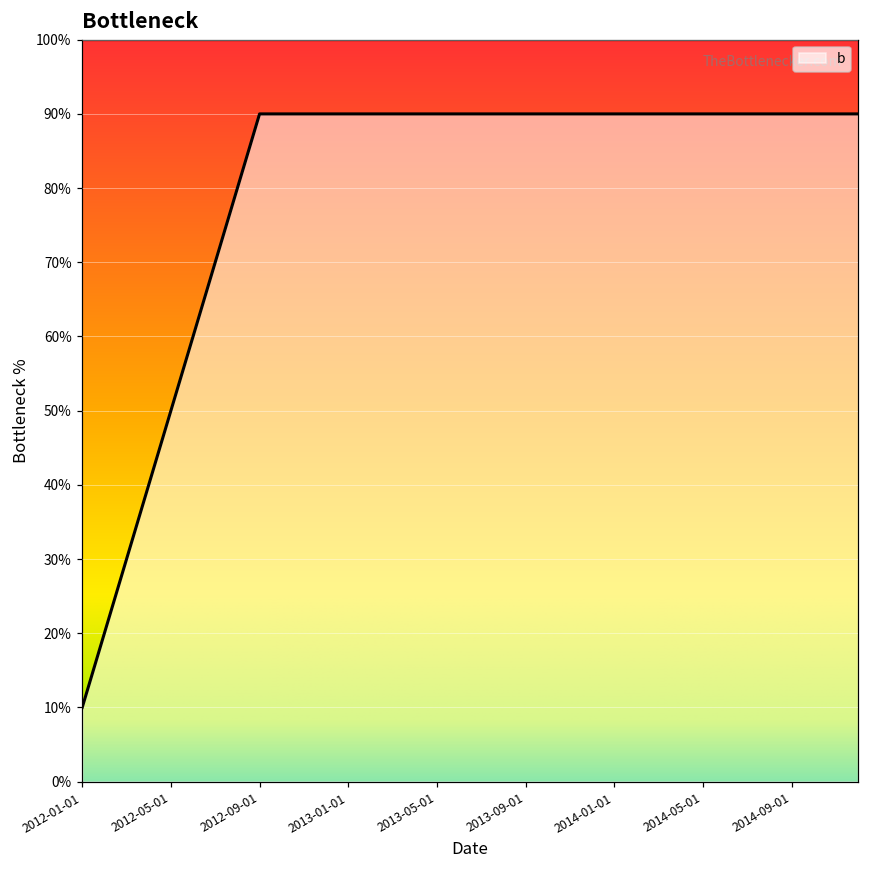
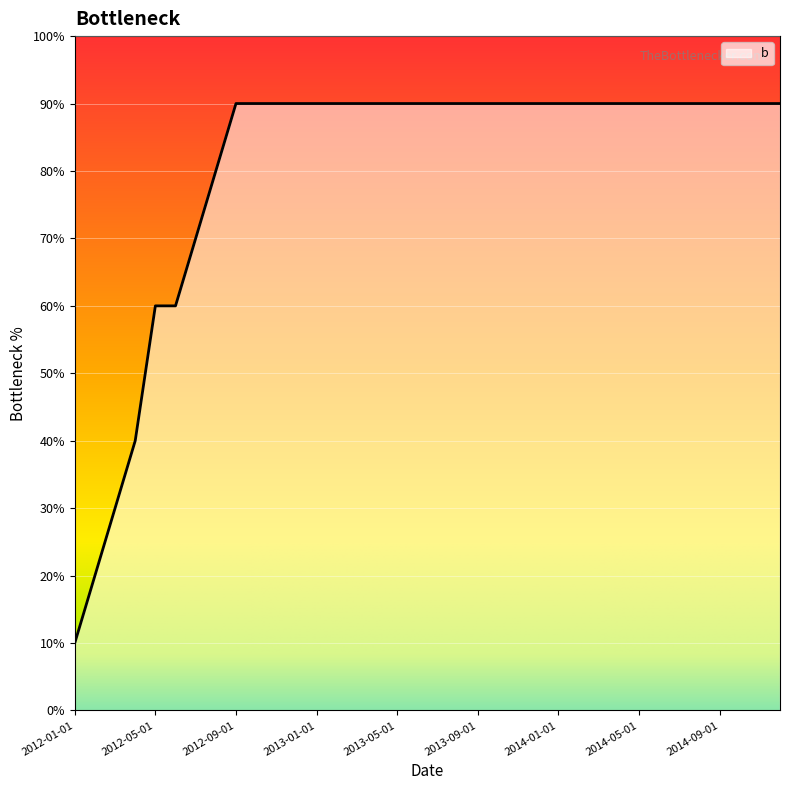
  {
    "2012-01-01": "10%",
-   "2012-05-01": "50%",
+   "2012-05-01": "60%",
    "2012-09-01": "90%",
    "2013-01-01": "90%",
    "2013-05-01": "90%",
    "2013-09-01": "90%",
    "2014-01-01": "90%",
    "2014-05-01": "90%",
    "2014-09-01": "90%"
  }
